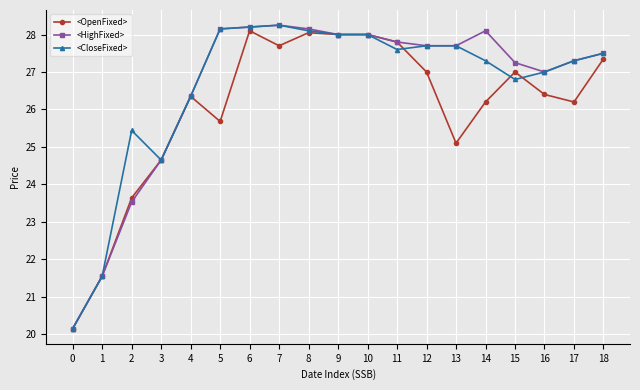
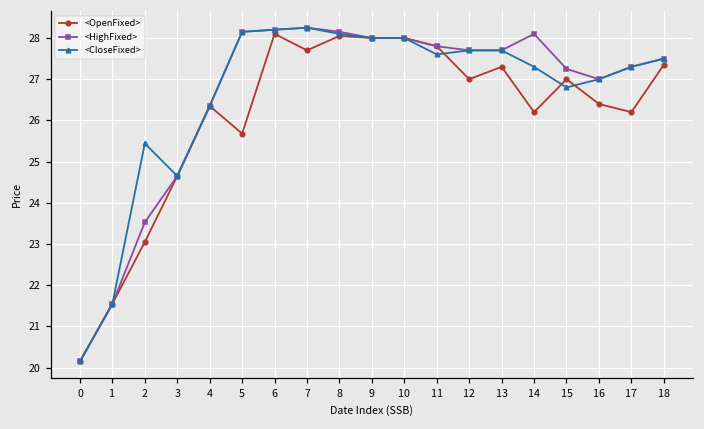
  {
    "<OpenFixed>": {
-     "2": 23.6,
+     "2": 23.1,
      "5": 25.7,
      "6": 28.1,
      "7": 27.7,
      "12": 27.0,
-     "13": 25.1,
+     "13": 27.3,
      "14": 26.2,
      "15": 27.0,
      "16": 26.4,
      "17": 26.2,
      "18": 27.4
    },
    "<HighFixed>": {
      "2": 23.5,
      "14": 28.1,
      "15": 27.3
    },
    "<CloseFixed>": {
      "2": 25.4,
      "11": 27.6,
      "14": 27.3,
      "15": 26.8
    }
  }
